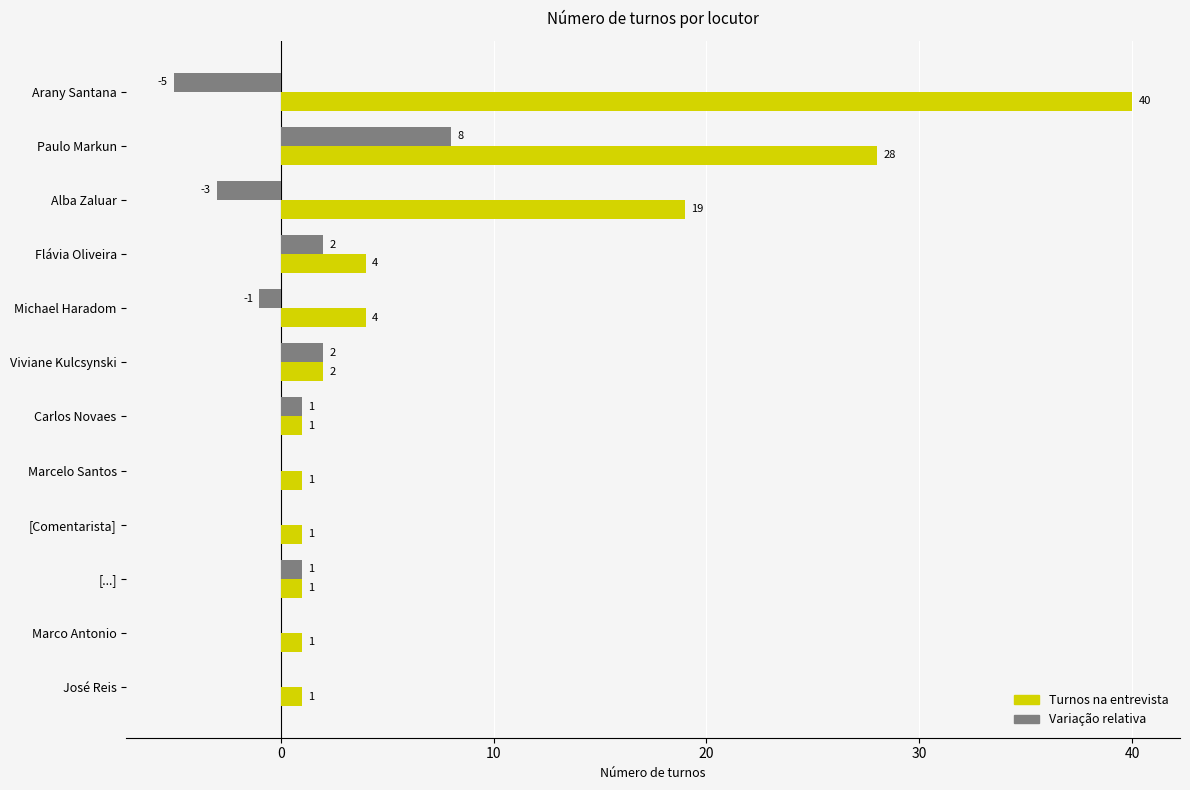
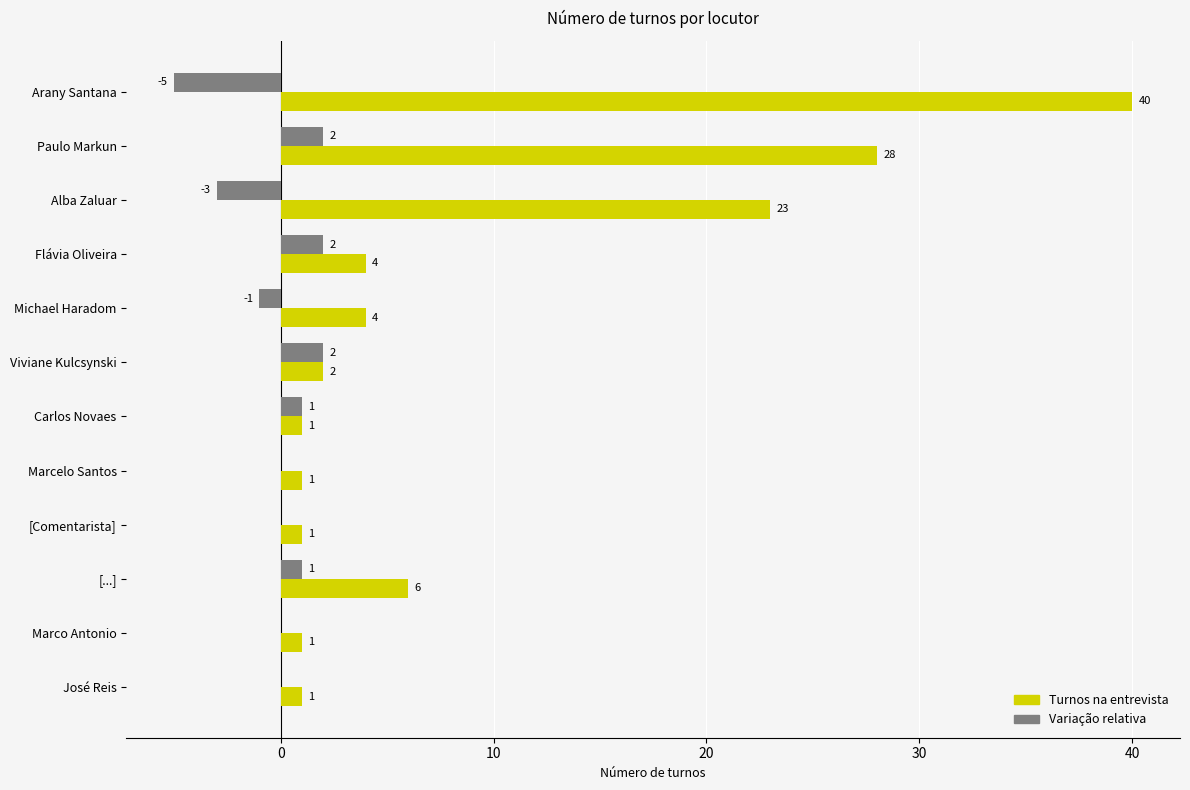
  {
    "Turnos na entrevista": {
      "Arany Santana": 40,
      "Paulo Markun": 28,
-     "Alba Zaluar": 19,
+     "Alba Zaluar": 23,
      "Flávia Oliveira": 4,
      "Michael Haradom": 4,
      "Viviane Kulcsynski": 2,
      "Carlos Novaes": 1,
      "Marcelo Santos": 1,
      "[Comentarista]": 1,
-     "[...]": 1,
+     "[...]": 6,
      "Marco Antonio": 1,
      "José Reis": 1
    },
    "Variação relativa": {
      "Arany Santana": -5,
-     "Paulo Markun": 8,
+     "Paulo Markun": 2,
      "Alba Zaluar": -3,
      "Flávia Oliveira": 2,
      "Michael Haradom": -1,
      "Viviane Kulcsynski": 2,
      "Carlos Novaes": 1,
      "[...]": 1
    }
  }
